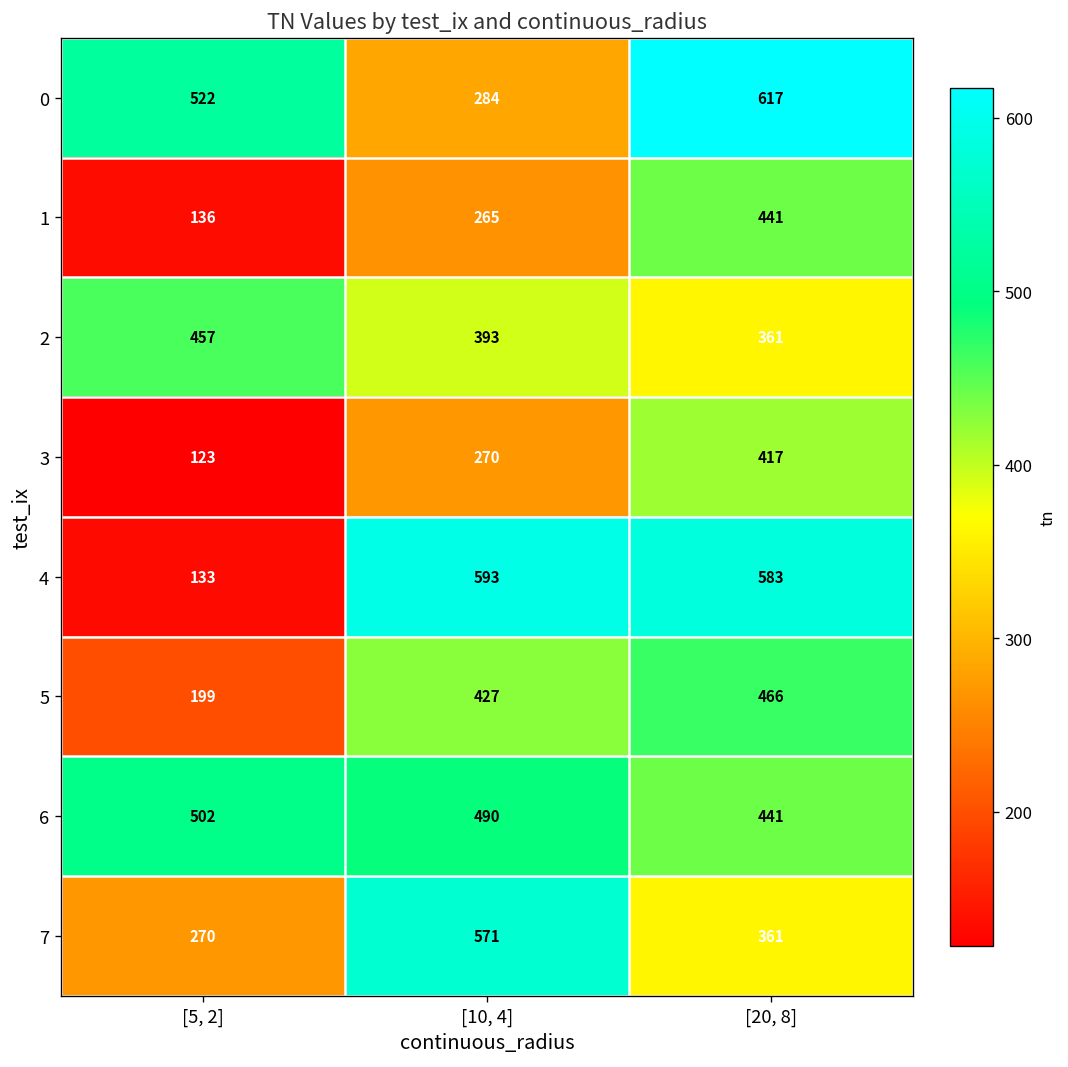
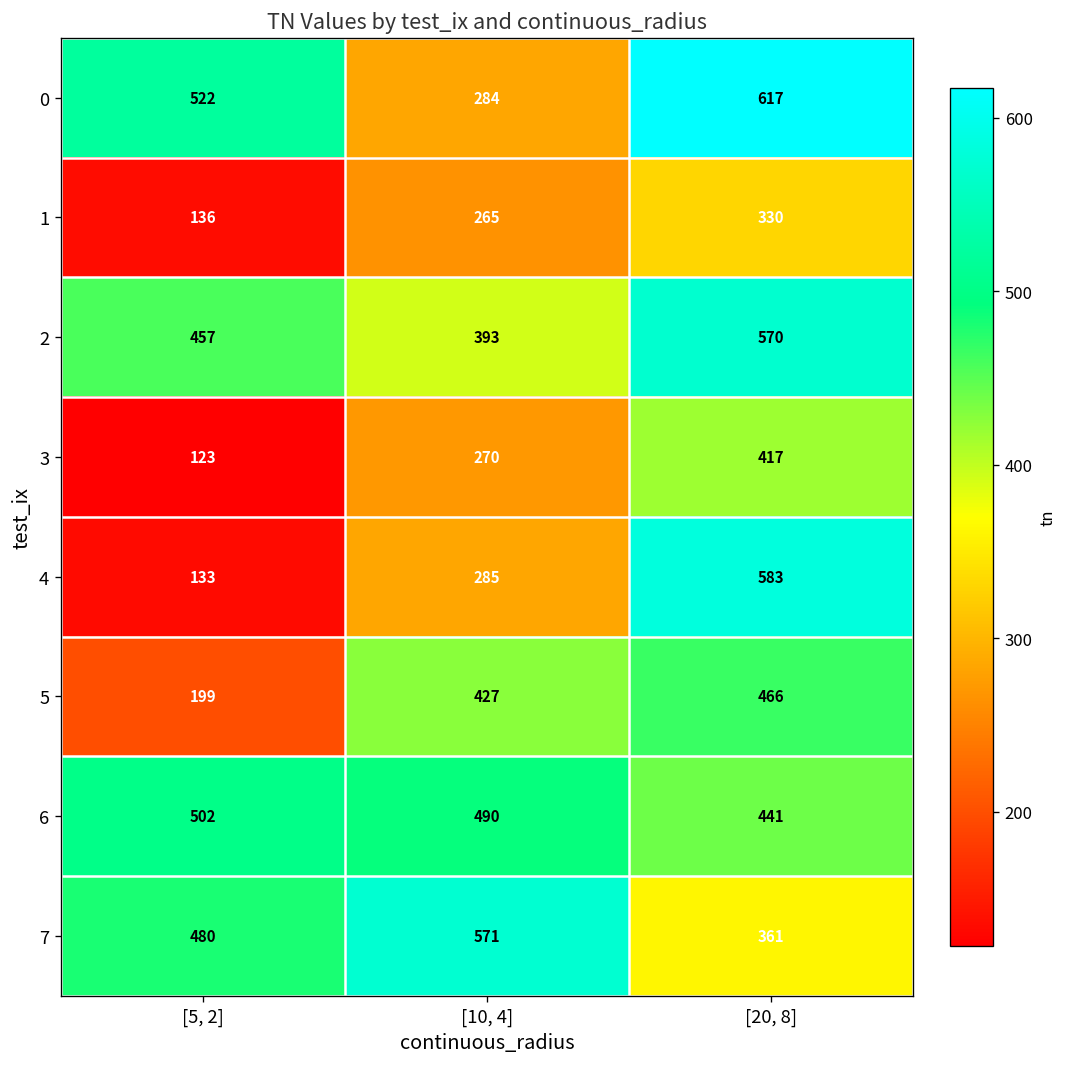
  {
    "0": {
      "[5, 2]": 522,
      "[10, 4]": 284,
      "[20, 8]": 617
    },
    "1": {
      "[5, 2]": 136,
      "[10, 4]": 265,
-     "[20, 8]": 441
+     "[20, 8]": 330
    },
    "2": {
      "[5, 2]": 457,
      "[10, 4]": 393,
-     "[20, 8]": 361
+     "[20, 8]": 570
    },
    "3": {
      "[5, 2]": 123,
      "[10, 4]": 270,
      "[20, 8]": 417
    },
    "4": {
      "[5, 2]": 133,
-     "[10, 4]": 593,
+     "[10, 4]": 285,
      "[20, 8]": 583
    },
    "5": {
      "[5, 2]": 199,
      "[10, 4]": 427,
      "[20, 8]": 466
    },
    "6": {
      "[5, 2]": 502,
      "[10, 4]": 490,
      "[20, 8]": 441
    },
    "7": {
-     "[5, 2]": 270,
+     "[5, 2]": 480,
      "[10, 4]": 571,
      "[20, 8]": 361
    }
  }
